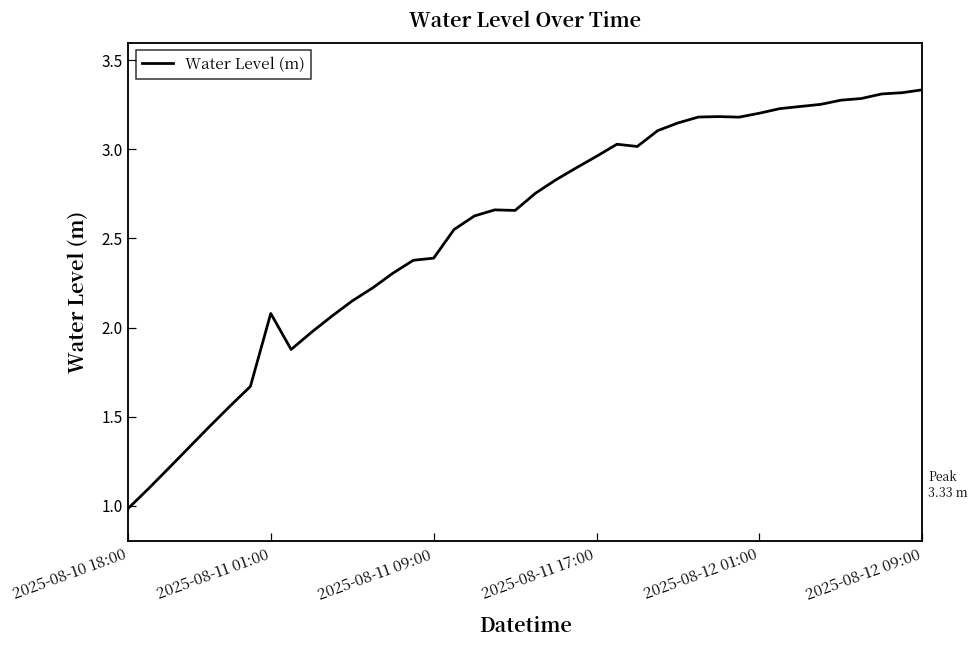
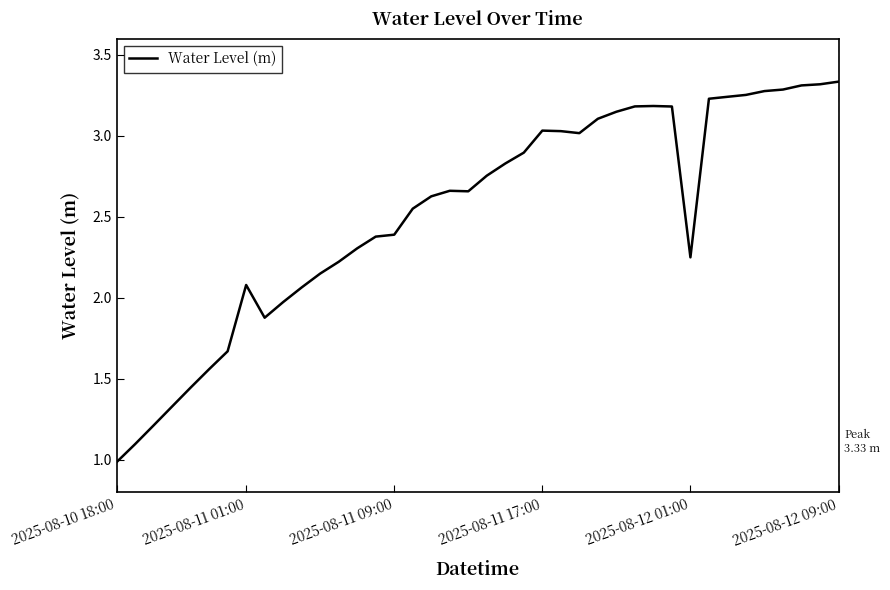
  {
    "2025-08-10 18:00": 0.98,
    "2025-08-11 01:00": 2.08,
    "2025-08-11 09:00": 2.39,
-   "2025-08-11 17:00": 2.96,
-   "2025-08-12 01:00": 3.20,
+   "2025-08-11 17:00": 3.03,
+   "2025-08-12 01:00": 2.25,
    "2025-08-12 09:00": 3.33
  }
